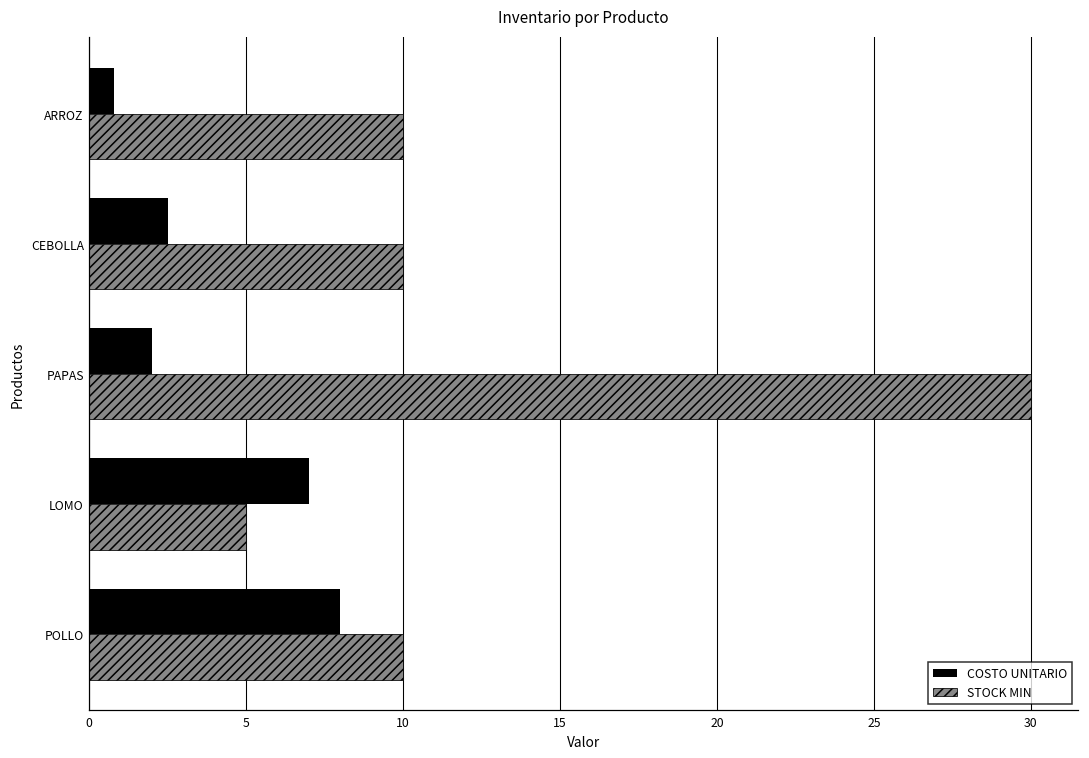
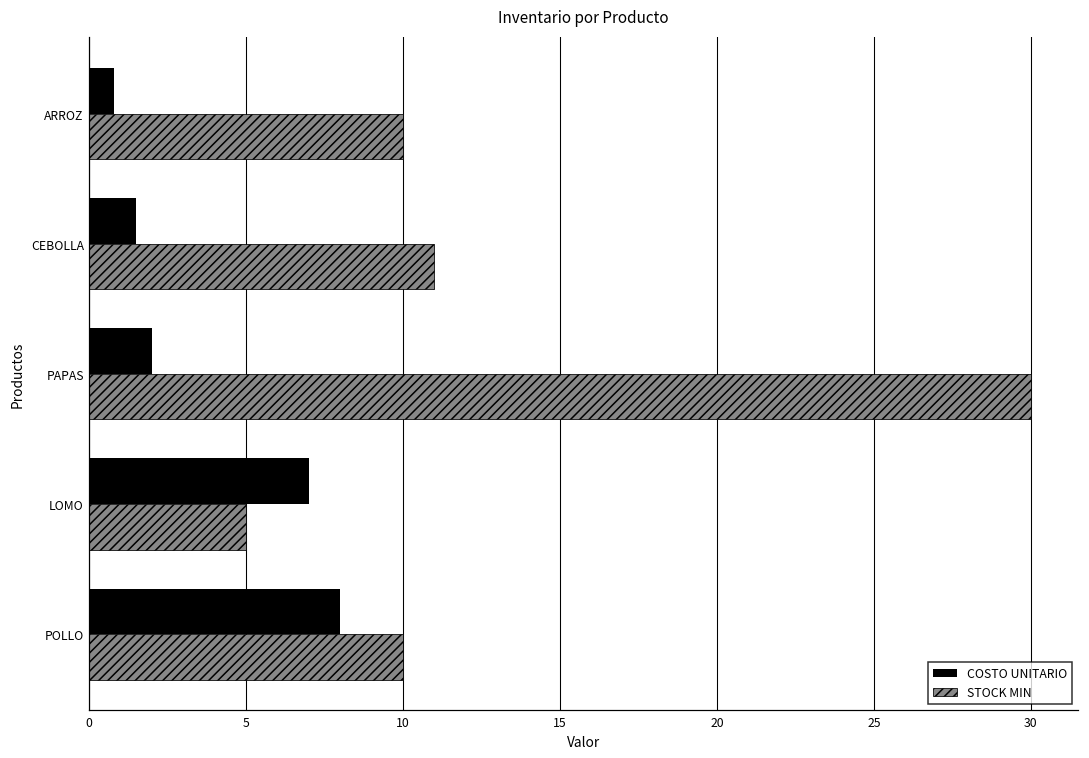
  {
    "COSTO UNITARIO": {
      "ARROZ": 0.8,
-     "CEBOLLA": 2.5,
+     "CEBOLLA": 1.5,
      "PAPAS": 2.0,
      "LOMO": 7.0,
      "POLLO": 8.0
    },
    "STOCK MIN": {
      "ARROZ": 10,
-     "CEBOLLA": 10,
+     "CEBOLLA": 11,
      "PAPAS": 30,
      "LOMO": 5,
      "POLLO": 10
    }
  }
